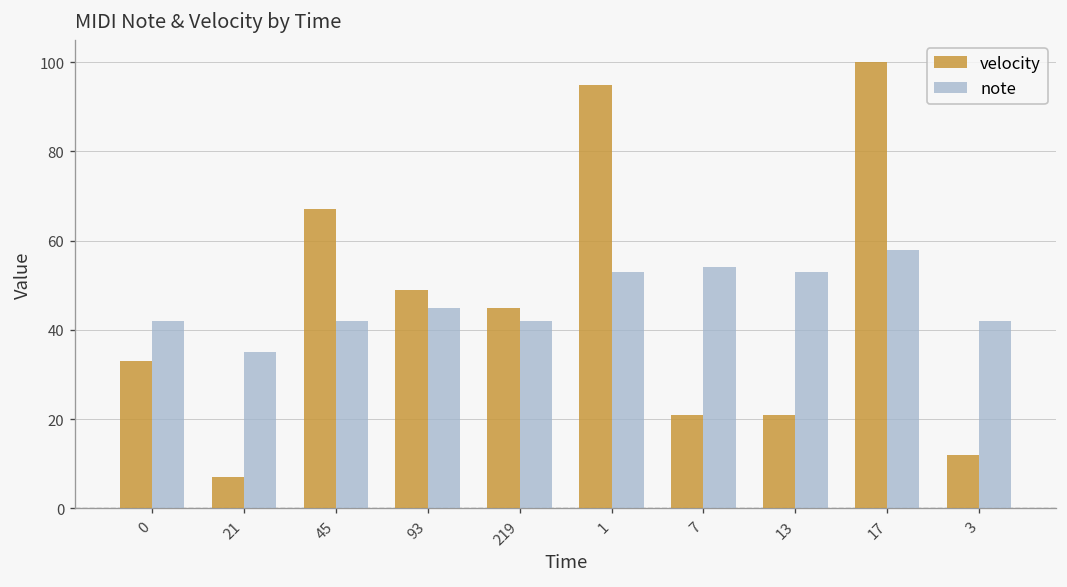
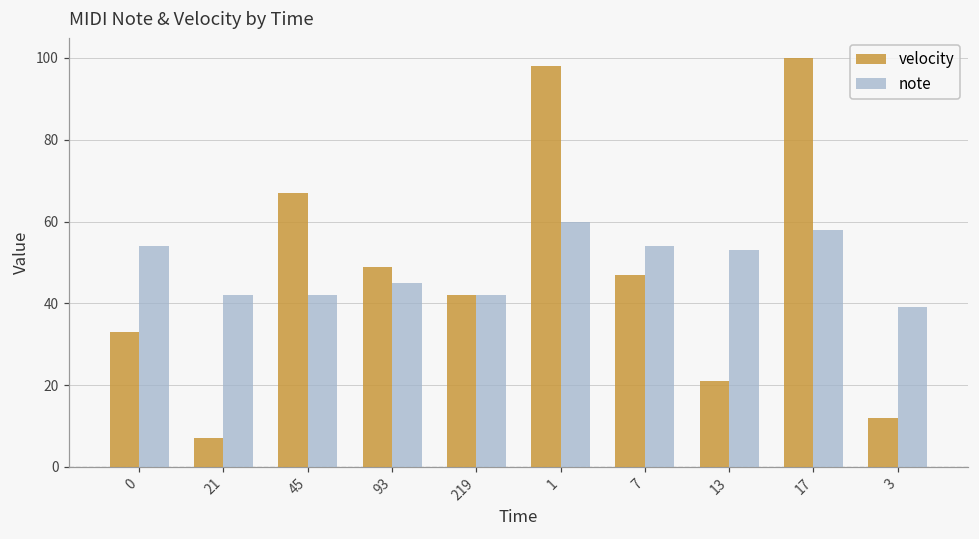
  {
    "velocity": {
      "0": 33,
      "21": 7,
      "45": 67,
      "93": 49,
-     "219": 45,
-     "1": 95,
-     "7": 21,
+     "219": 42,
+     "1": 98,
+     "7": 47,
      "13": 21,
      "17": 100,
      "3": 12
    },
    "note": {
-     "0": 42,
-     "21": 35,
+     "0": 54,
+     "21": 42,
      "45": 42,
      "93": 45,
      "219": 42,
-     "1": 53,
+     "1": 60,
      "7": 54,
      "13": 53,
      "17": 58,
-     "3": 42
+     "3": 39
    }
  }
